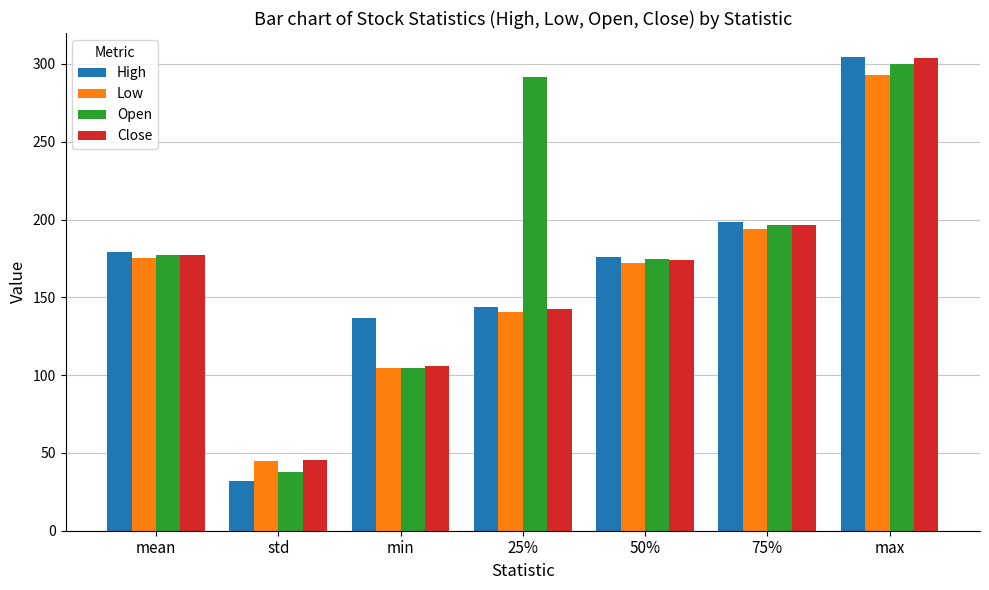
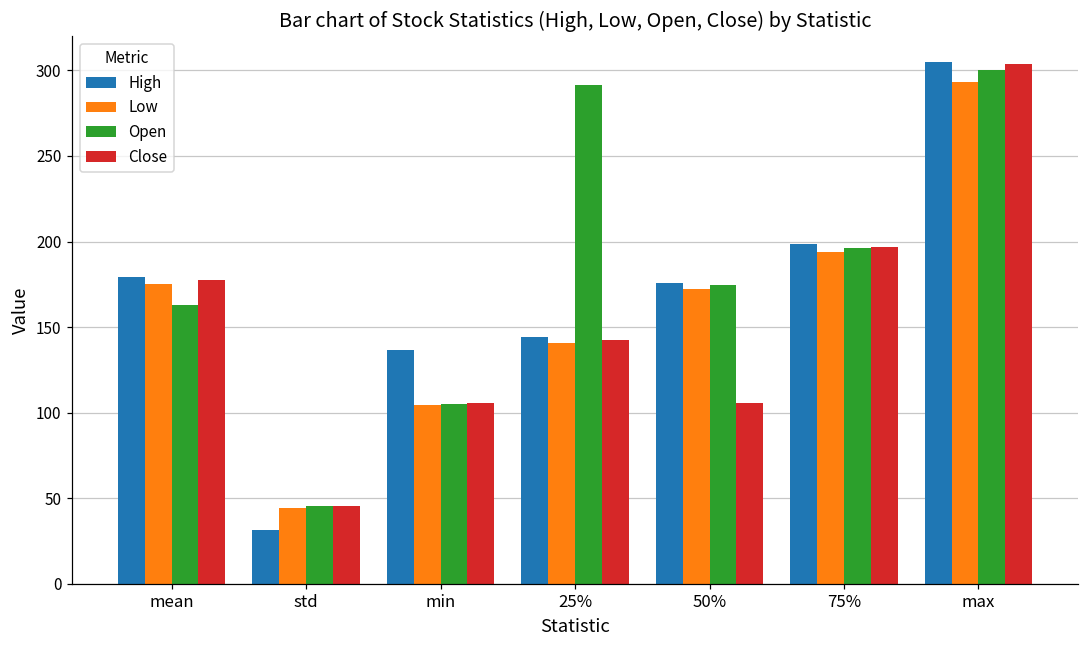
  {
    "High": {
      "mean": 179,
      "std": 32,
      "min": 137,
      "25%": 144,
      "50%": 176,
      "75%": 199,
      "max": 305
    },
    "Low": {
      "mean": 175,
      "std": 45,
      "min": 104,
      "25%": 141,
      "50%": 172,
      "75%": 194,
      "max": 293
    },
    "Open": {
-     "mean": 177,
-     "std": 38,
+     "mean": 163,
+     "std": 45,
      "min": 105,
      "25%": 291,
      "50%": 174,
      "75%": 196,
      "max": 300
    },
    "Close": {
      "mean": 177,
      "std": 45,
      "min": 106,
      "25%": 142,
-     "50%": 174,
+     "50%": 105,
      "75%": 197,
      "max": 304
    }
  }
